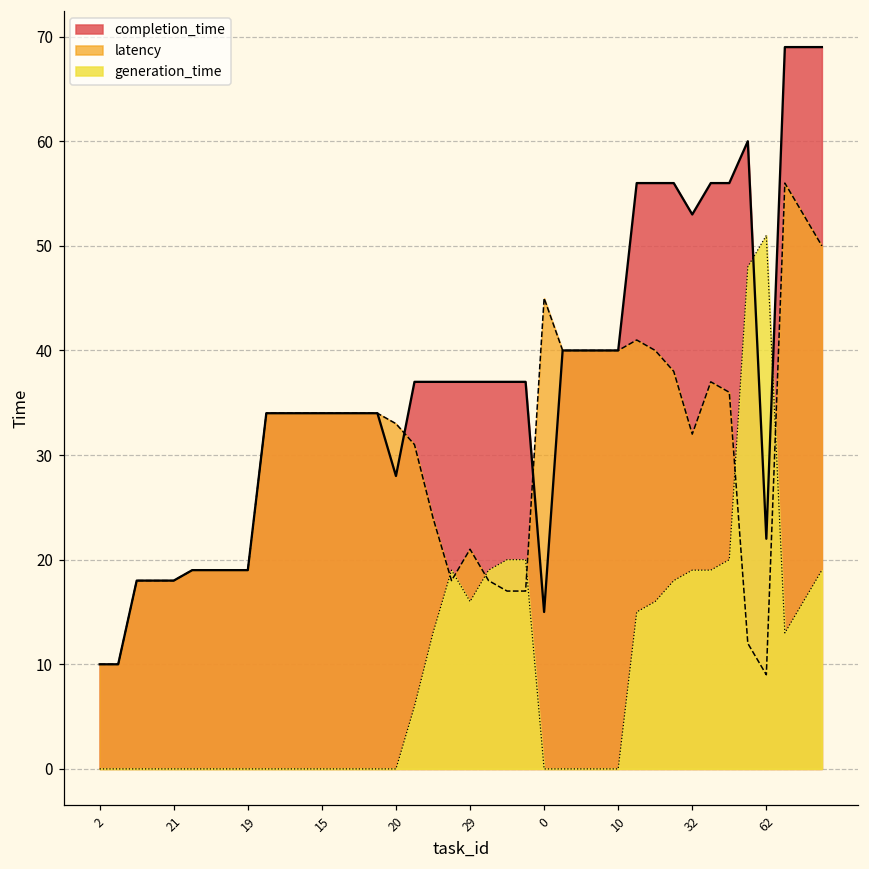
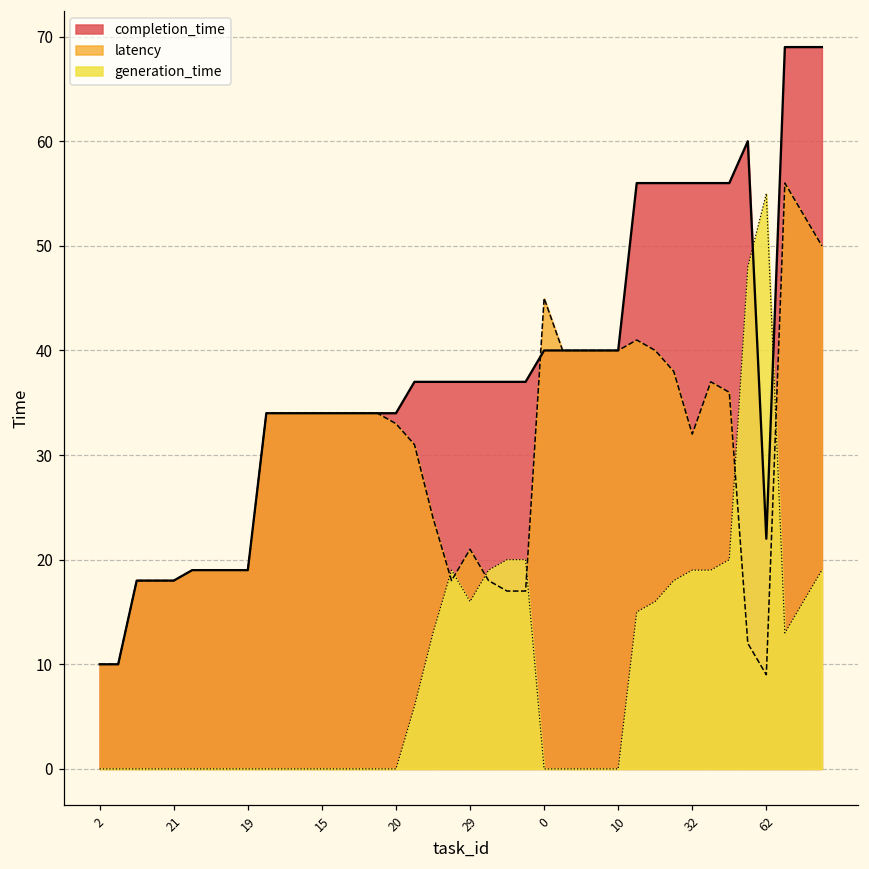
  {
    "completion_time": {
-     "20": 28,
-     "0": 15,
-     "32": 53,
+     "20": 34,
+     "0": 40,
+     "32": 56,
      "62": 22
    },
    "latency": {
      "20": 33,
      "0": 45,
      "32": 32,
      "62": 9
    },
    "generation_time": {
      "20": 0,
      "0": 0,
      "32": 19,
-     "62": 51
+     "62": 55
    }
  }
